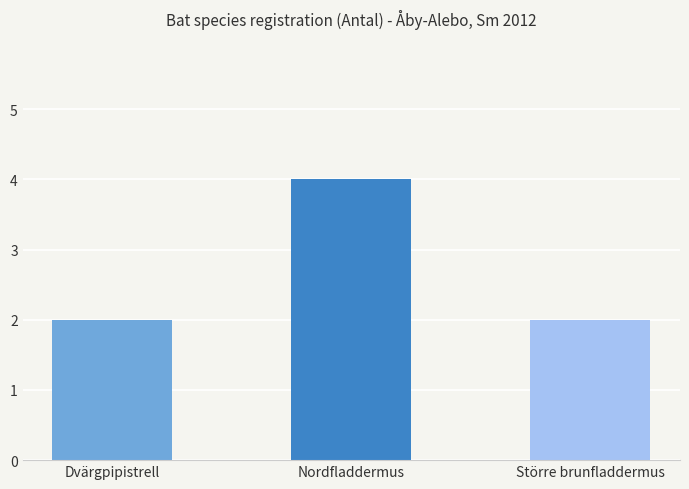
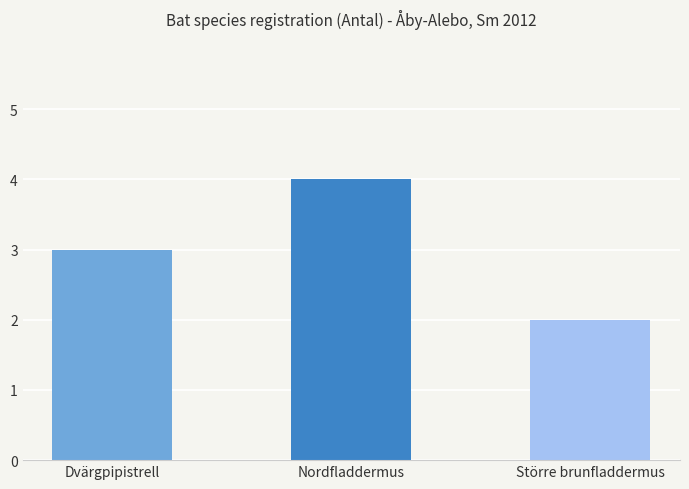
  {
-   "Dvärgpipistrell": 2,
+   "Dvärgpipistrell": 3,
    "Nordfladdermus": 4,
    "Större brunfladdermus": 2
  }
